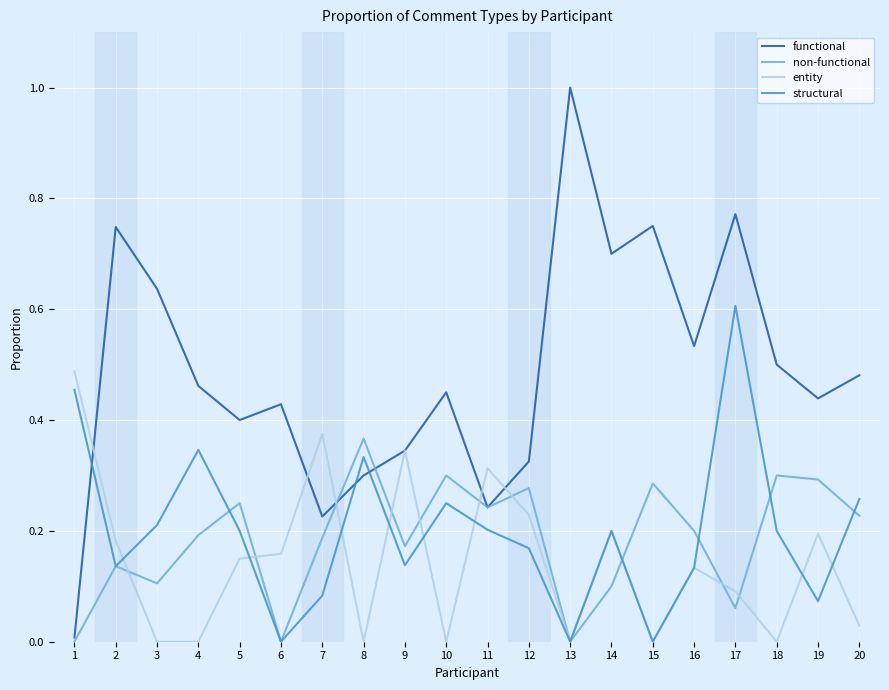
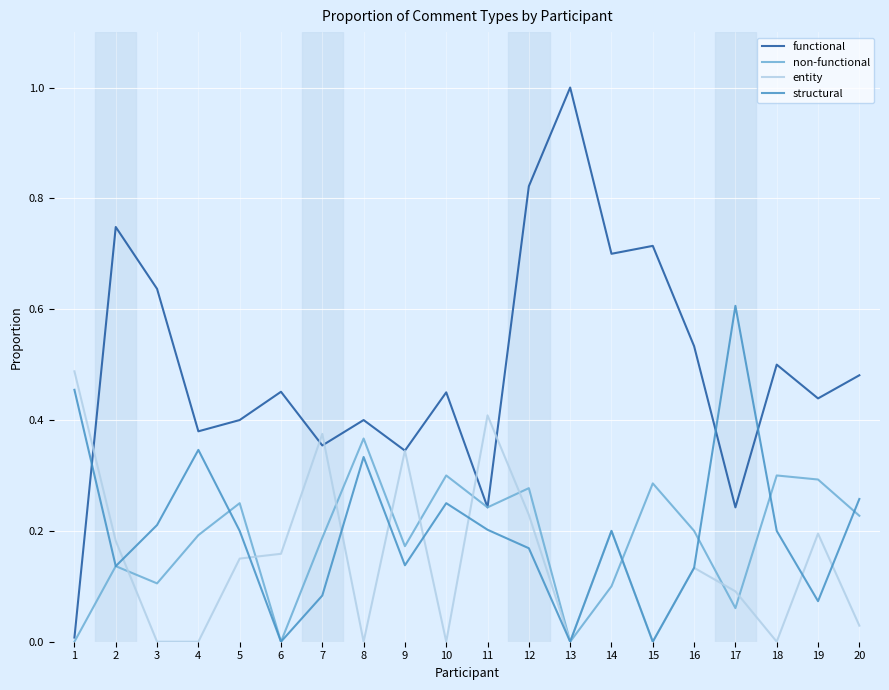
  {
    "functional": {
      "1": 0.01,
      "2": 0.75,
      "3": 0.64,
-     "4": 0.46,
+     "4": 0.38,
      "5": 0.40,
-     "6": 0.43,
-     "7": 0.23,
-     "8": 0.3,
+     "6": 0.45,
+     "7": 0.35,
+     "8": 0.4,
      "10": 0.45,
-     "12": 0.33,
+     "12": 0.82,
      "13": 1.00,
      "14": 0.70,
-     "15": 0.75,
+     "15": 0.71,
      "16": 0.53,
-     "17": 0.77,
+     "17": 0.24,
      "18": 0.50,
      "19": 0.44,
      "20": 0.48
    },
    "entity": {
      "1": 0.49,
      "2": 0.18,
      "3": 0.00,
      "4": 0.00,
      "5": 0.15,
      "6": 0.16,
      "7": 0.38,
      "8": 0.00,
      "10": 0.00,
-     "11": 0.31,
+     "11": 0.41,
      "12": 0.23,
      "17": 0.09,
      "18": 0.00,
      "19": 0.20,
      "20": 0.03
    }
  }
